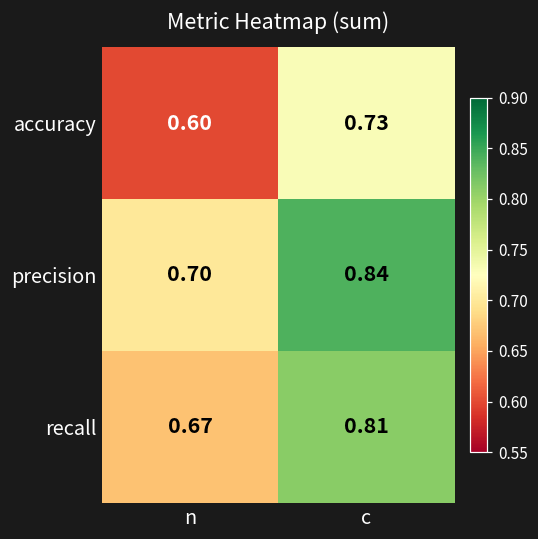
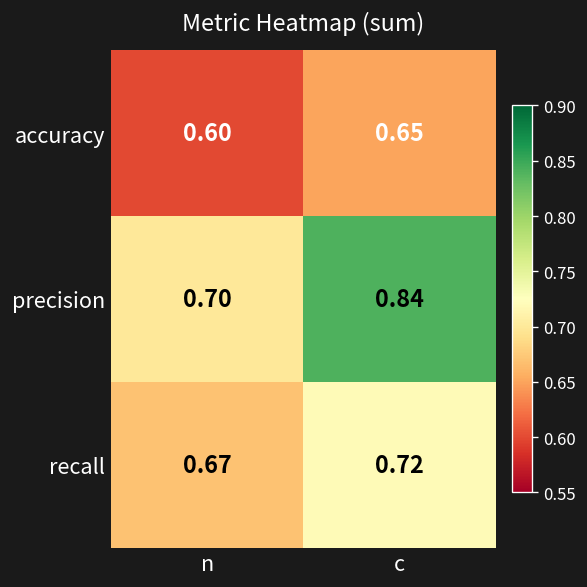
  {
    "accuracy": {
      "n": 0.60,
-     "c": 0.73
+     "c": 0.65
    },
    "precision": {
      "n": 0.70,
      "c": 0.84
    },
    "recall": {
      "n": 0.67,
-     "c": 0.81
+     "c": 0.72
    }
  }
